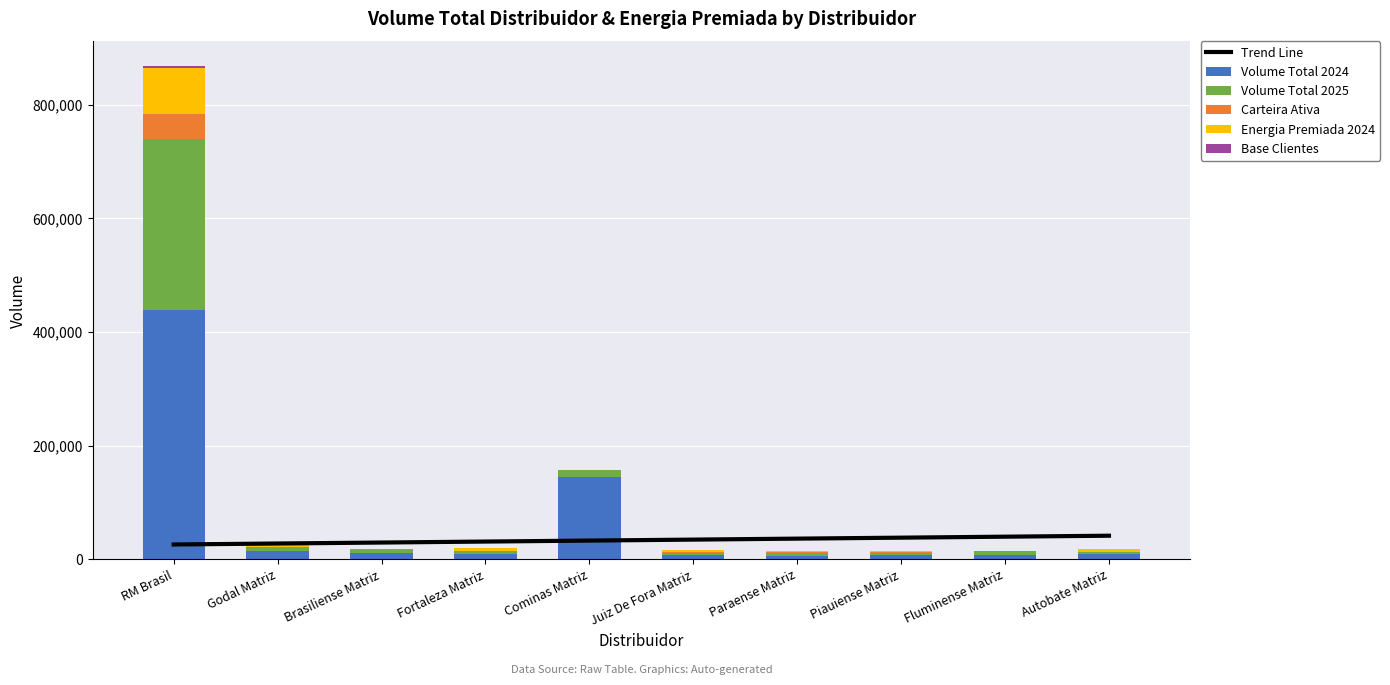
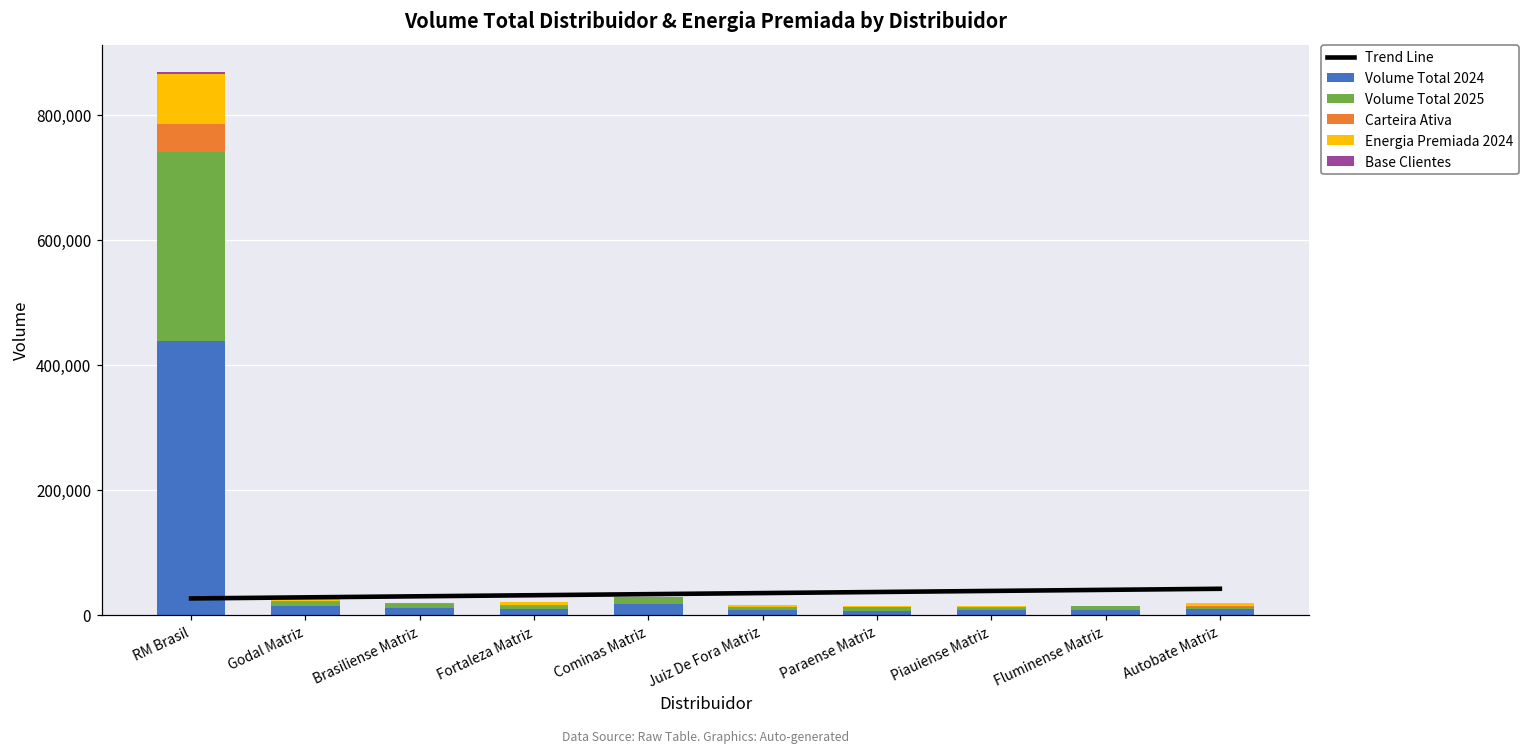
  {
    "Trend Line": {
      "RM Brasil": "30,000",
      "Godal Matriz": "30,000",
      "Brasiliense Matriz": "30,000",
      "Fortaleza Matriz": "30,000",
      "Cominas Matriz": "30,000",
      "Juiz De Fora Matriz": "30,000",
      "Paraense Matriz": "40,000",
      "Piauiense Matriz": "40,000",
      "Fluminense Matriz": "40,000",
      "Autobate Matriz": "40,000"
    },
    "Volume Total 2024": {
      "RM Brasil": "440,000",
      "Godal Matriz": "10,000",
      "Brasiliense Matriz": "10,000",
      "Fortaleza Matriz": "10,000",
-     "Cominas Matriz": "150,000",
+     "Cominas Matriz": "20,000",
      "Juiz De Fora Matriz": "10,000",
      "Paraense Matriz": "10,000",
      "Piauiense Matriz": "10,000",
      "Fluminense Matriz": "10,000",
      "Autobate Matriz": "10,000"
    },
    "Volume Total 2025": {
      "RM Brasil": "300,000",
      "Godal Matriz": "10,000",
      "Brasiliense Matriz": "10,000",
      "Fortaleza Matriz": "0",
      "Cominas Matriz": "10,000",
      "Juiz De Fora Matriz": "0",
      "Paraense Matriz": "10,000",
      "Piauiense Matriz": "0",
      "Fluminense Matriz": "10,000",
      "Autobate Matriz": "0"
    },
    "Carteira Ativa": {
      "RM Brasil": "40,000"
    },
    "Energia Premiada 2024": {
      "RM Brasil": "80,000",
      "Godal Matriz": "10,000",
      "Fortaleza Matriz": "0",
      "Cominas Matriz": "0",
      "Fluminense Matriz": "0",
      "Autobate Matriz": "0"
    },
    "Base Clientes": {
      "Cominas Matriz": "0",
      "Fluminense Matriz": "0"
    }
  }
